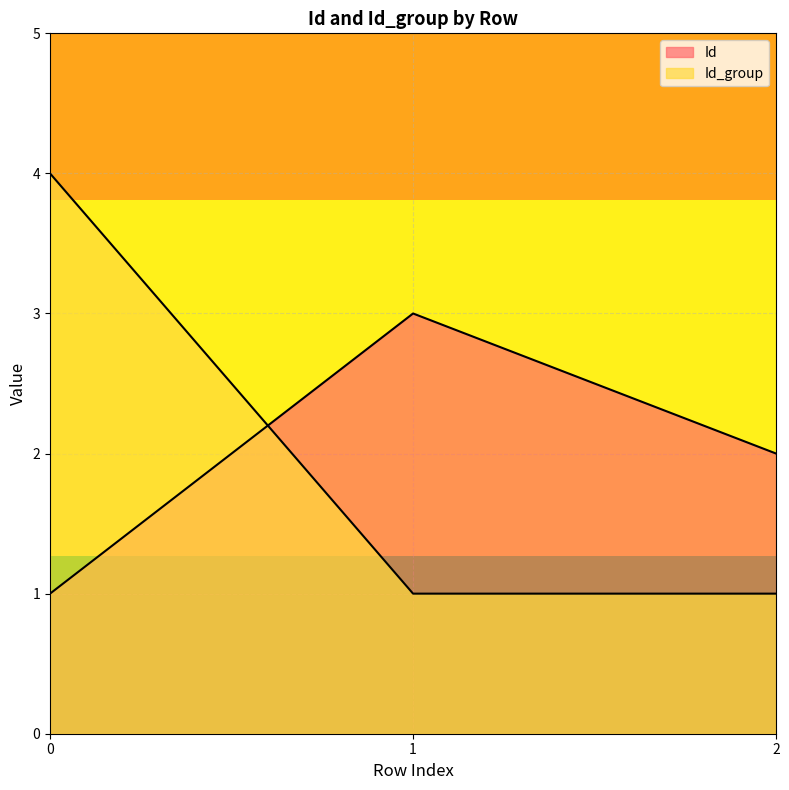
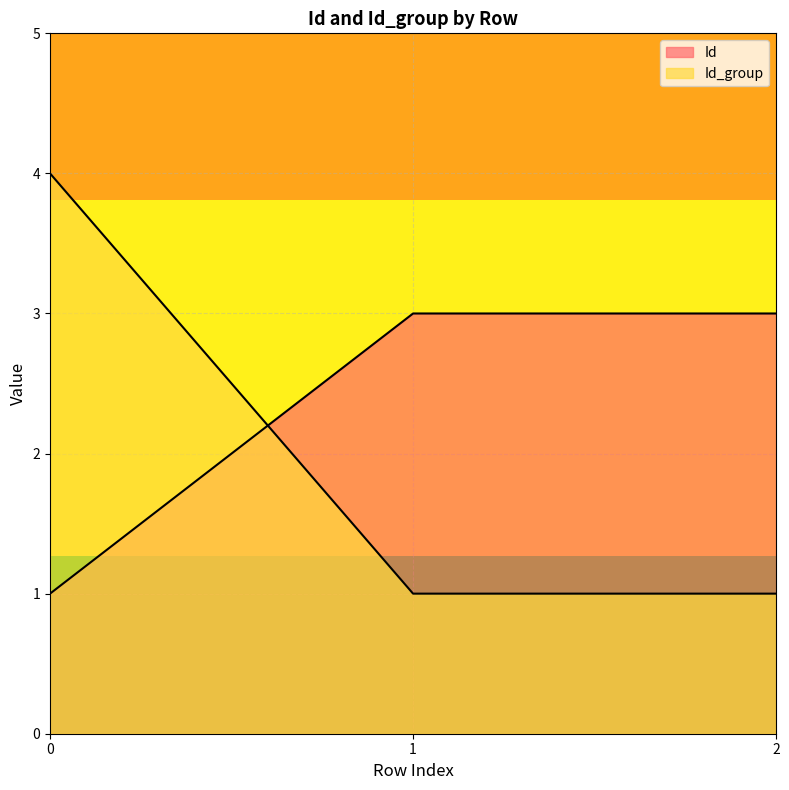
  {
    "Id": {
      "0": 1,
      "1": 3,
-     "2": 2
+     "2": 3
    },
    "Id_group": {
      "0": 4,
      "1": 1,
      "2": 1
    }
  }
